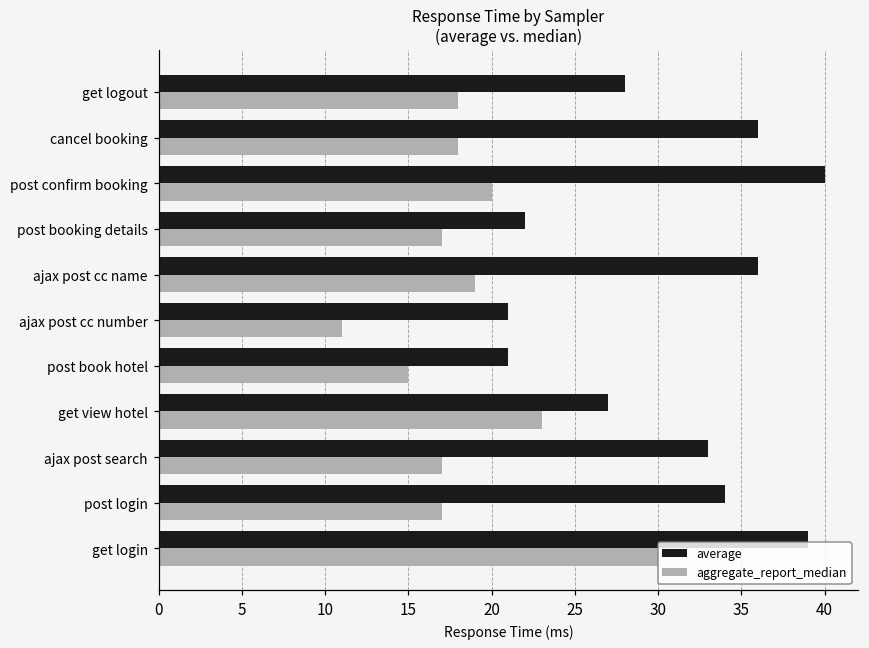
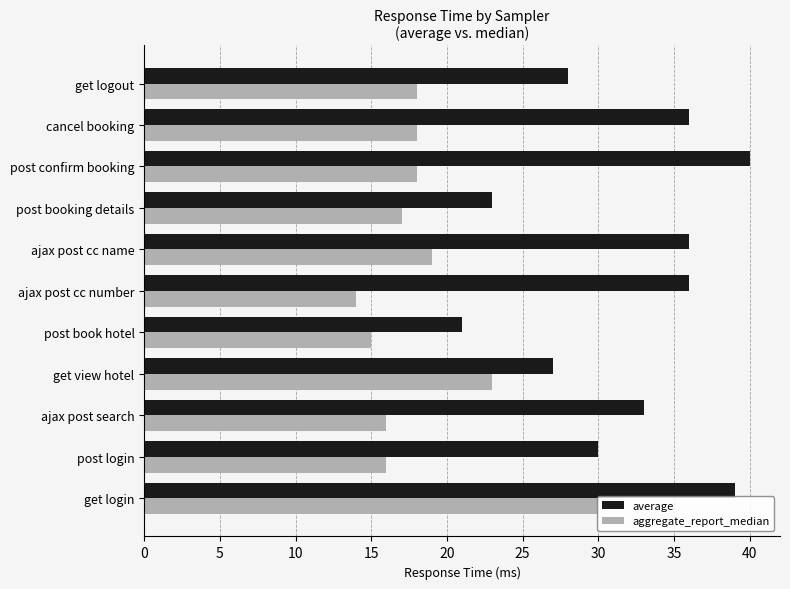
  {
    "average": {
      "get logout": 28,
      "cancel booking": 36,
      "post confirm booking": 40,
-     "post booking details": 22,
+     "post booking details": 23,
      "ajax post cc name": 36,
-     "ajax post cc number": 21,
+     "ajax post cc number": 36,
      "post book hotel": 21,
      "get view hotel": 27,
      "ajax post search": 33,
-     "post login": 34,
+     "post login": 30,
      "get login": 39
    },
    "aggregate_report_median": {
      "get logout": 18,
      "cancel booking": 18,
-     "post confirm booking": 20,
+     "post confirm booking": 18,
      "post booking details": 17,
      "ajax post cc name": 19,
-     "ajax post cc number": 11,
+     "ajax post cc number": 14,
      "post book hotel": 15,
      "get view hotel": 23,
-     "ajax post search": 17,
-     "post login": 17
+     "ajax post search": 16,
+     "post login": 16
    }
  }
